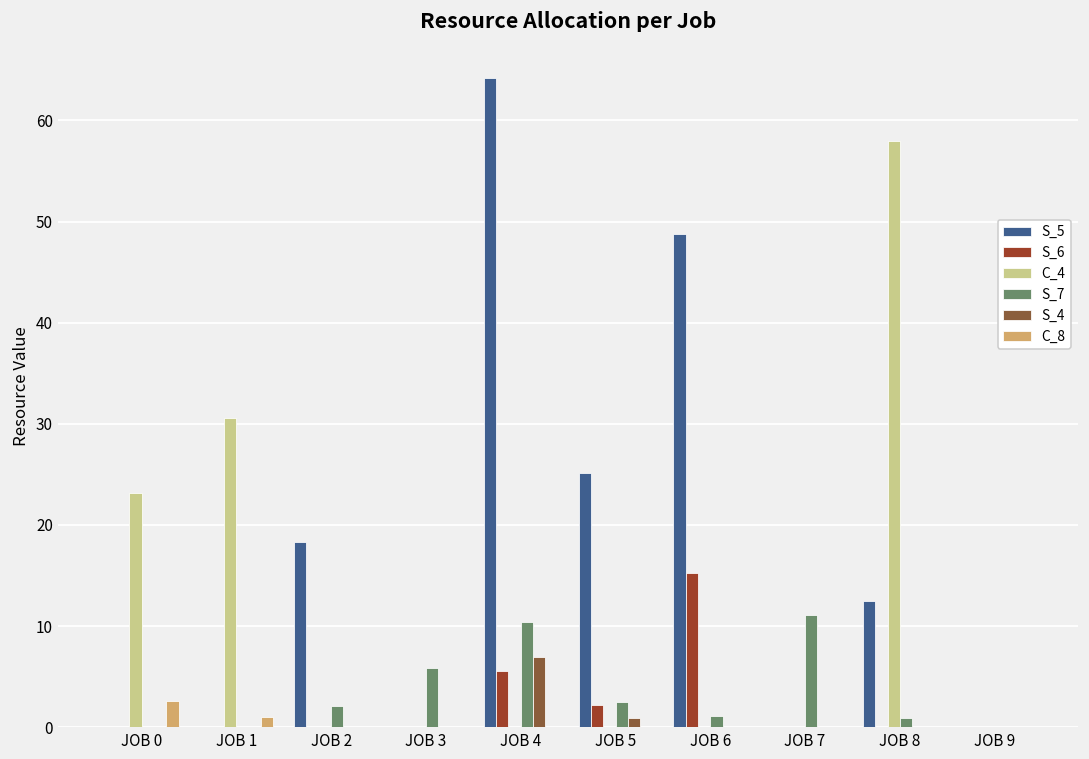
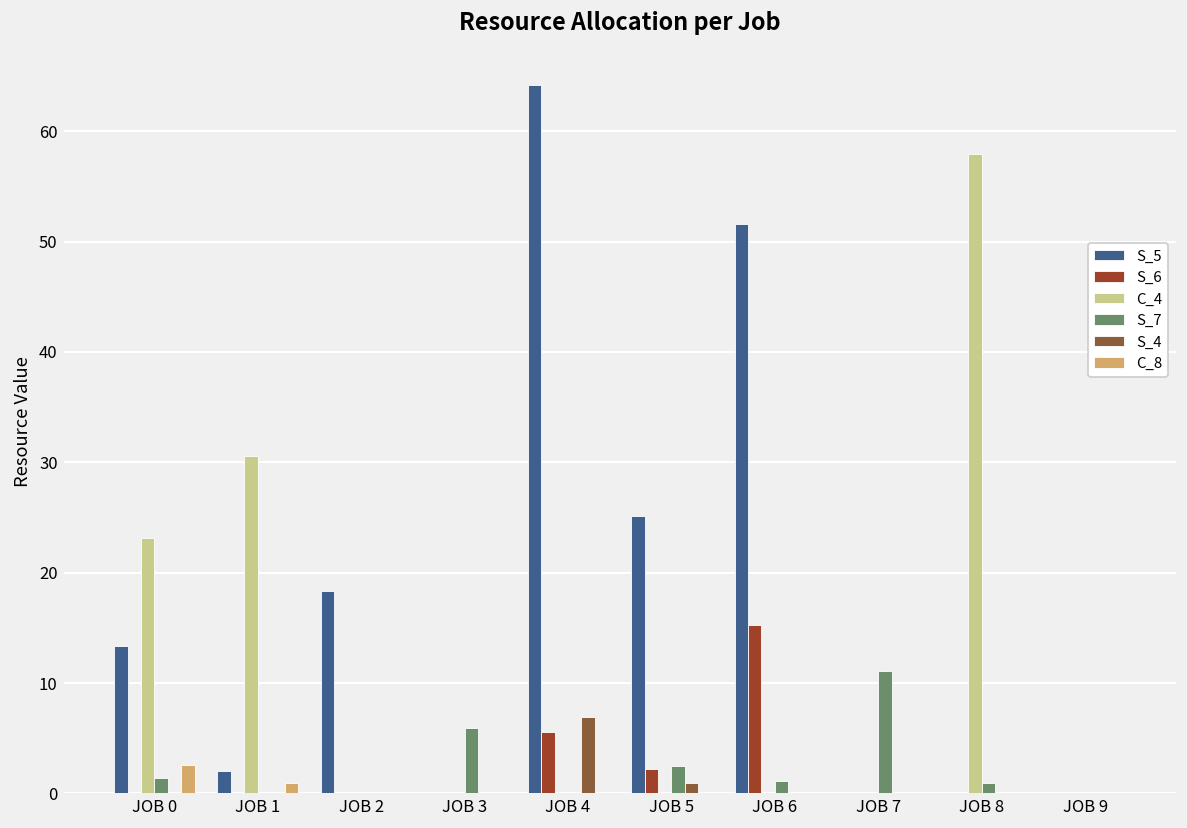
  {
    "S_5": {
-     "JOB 0": 0,
-     "JOB 1": 0,
+     "JOB 0": 13,
+     "JOB 1": 2,
      "JOB 2": 18,
      "JOB 3": 0,
      "JOB 4": 64,
      "JOB 5": 25,
-     "JOB 6": 49,
+     "JOB 6": 52,
      "JOB 7": 0,
-     "JOB 8": 13,
+     "JOB 8": 0,
      "JOB 9": 0
    },
    "S_7": {
-     "JOB 0": 0,
+     "JOB 0": 1,
      "JOB 1": 0,
-     "JOB 2": 2,
+     "JOB 2": 0,
      "JOB 3": 6,
-     "JOB 4": 10,
+     "JOB 4": 0,
      "JOB 5": 3,
      "JOB 6": 1,
      "JOB 7": 11,
      "JOB 8": 1,
      "JOB 9": 0
    }
  }
